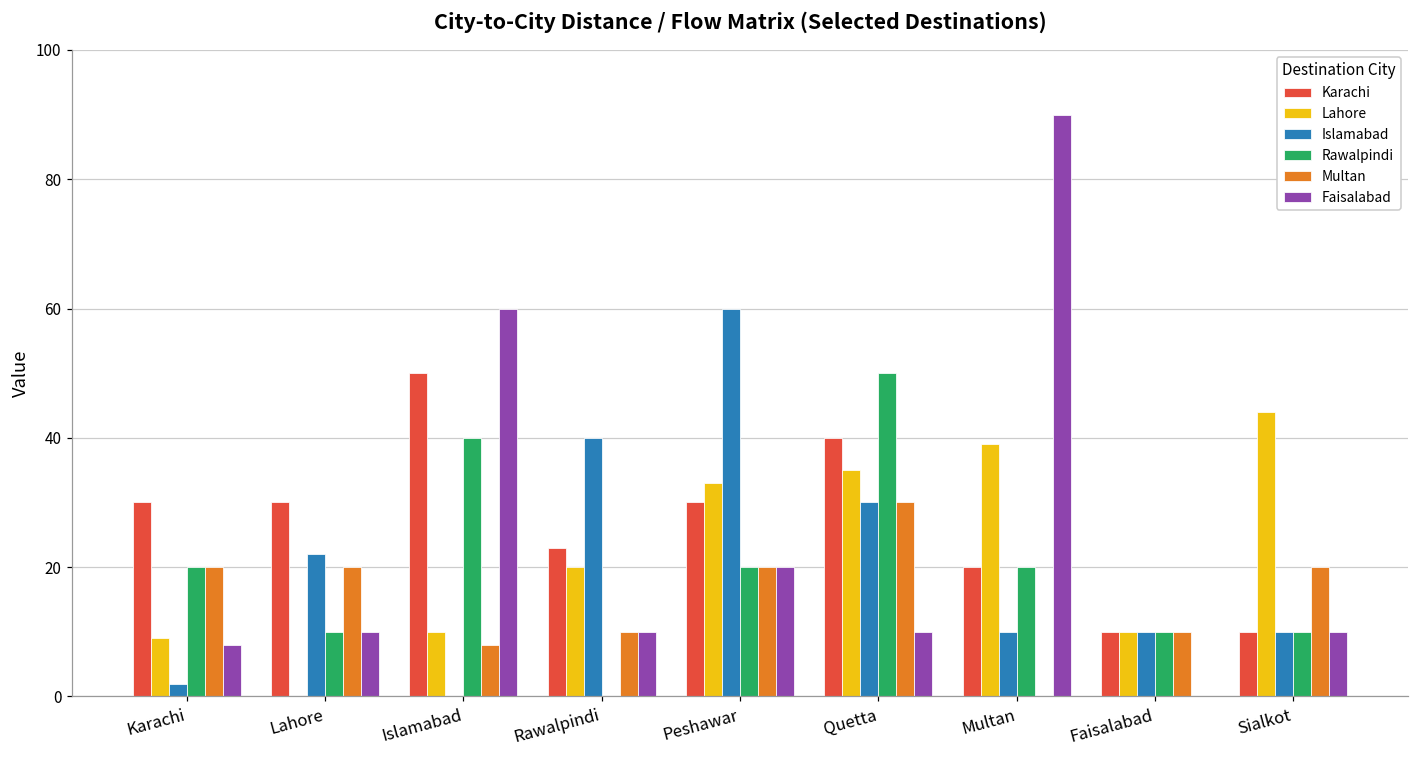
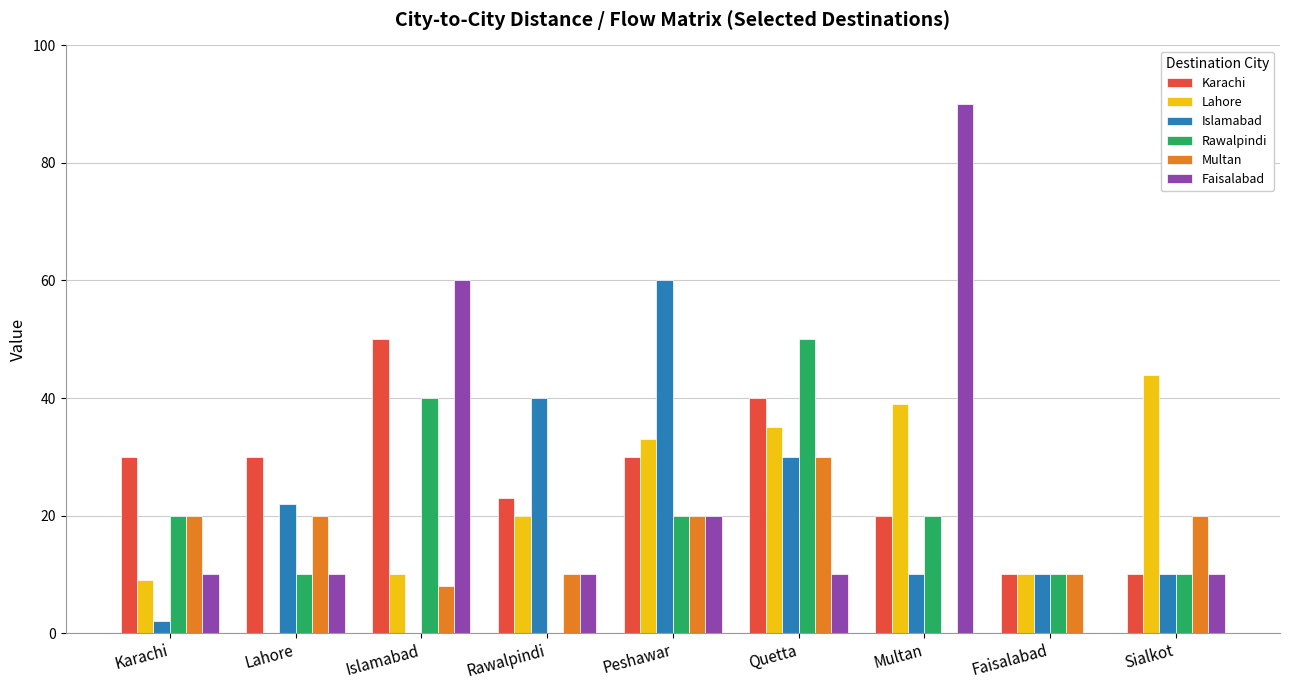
  {
    "Lahore": {
      "Karachi": 9,
      "Lahore": 0,
      "Islamabad": 10,
      "Rawalpindi": 20,
      "Peshawar": 33,
      "Quetta": 35,
      "Multan": 39,
      "Faisalabad": 10,
      "Sialkot": 44
    },
    "Islamabad": {
      "Karachi": 2,
      "Lahore": 22,
      "Islamabad": 0,
      "Rawalpindi": 40,
      "Peshawar": 60,
      "Quetta": 30,
      "Multan": 10,
      "Faisalabad": 10,
      "Sialkot": 10
    },
    "Rawalpindi": {
      "Karachi": 20,
      "Lahore": 10,
      "Islamabad": 40,
      "Rawalpindi": 0,
      "Peshawar": 20,
      "Quetta": 50,
      "Multan": 20,
      "Faisalabad": 10,
      "Sialkot": 10
    },
    "Faisalabad": {
-     "Karachi": 8,
+     "Karachi": 10,
      "Lahore": 10,
      "Islamabad": 60,
      "Rawalpindi": 10,
      "Peshawar": 20,
      "Quetta": 10,
      "Multan": 90,
      "Faisalabad": 0,
      "Sialkot": 10
    }
  }
